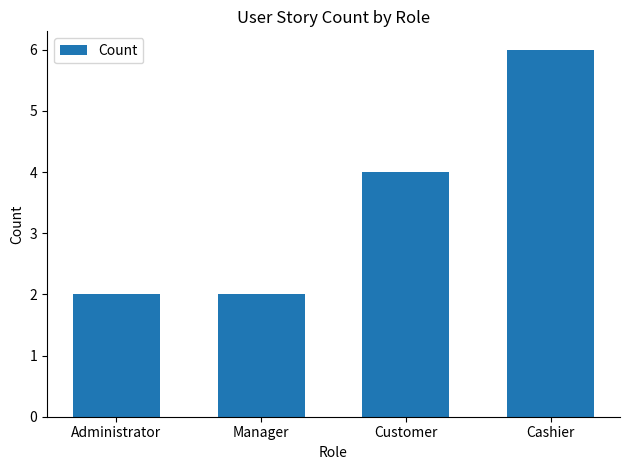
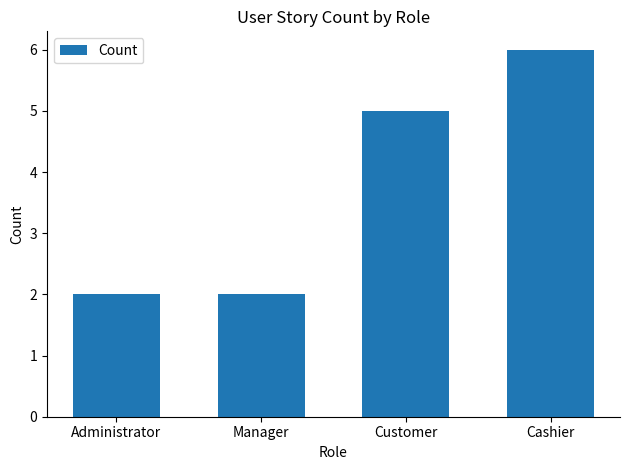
  {
    "Administrator": 2,
    "Manager": 2,
-   "Customer": 4,
+   "Customer": 5,
    "Cashier": 6
  }
